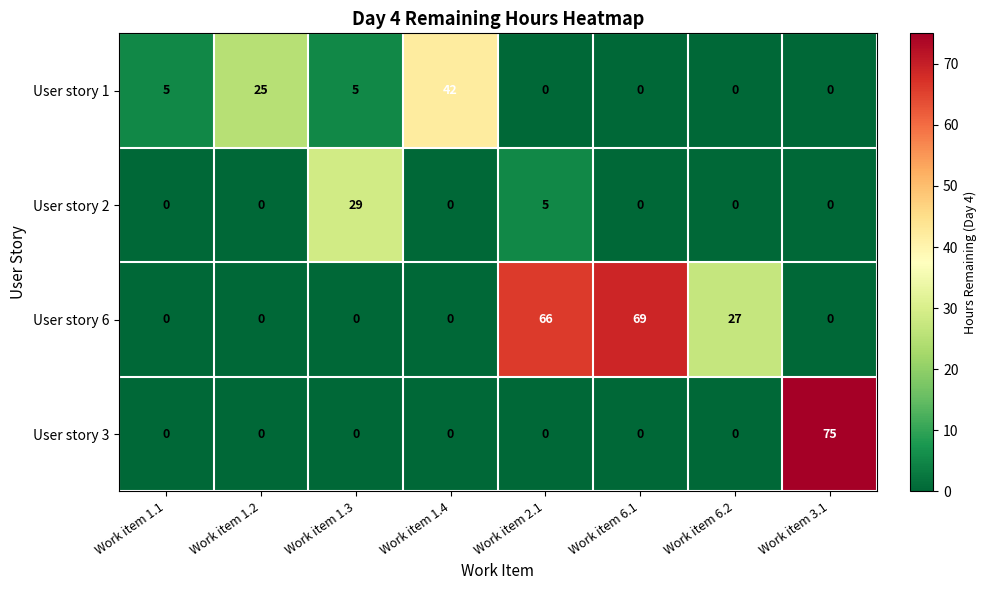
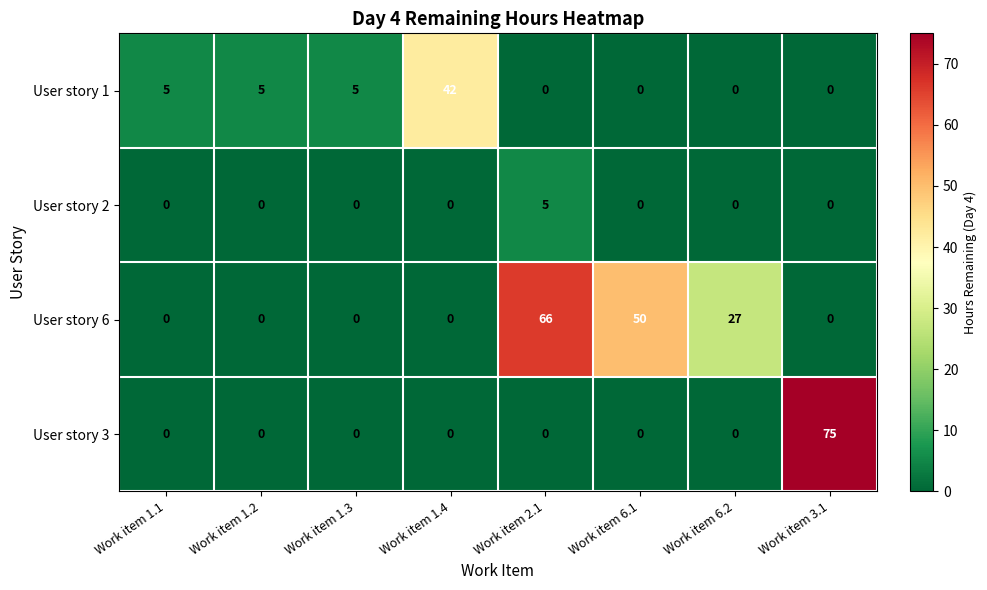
  {
    "User story 1": {
      "Work item 1.1": 5,
-     "Work item 1.2": 25,
+     "Work item 1.2": 5,
      "Work item 1.3": 5,
      "Work item 1.4": 42,
      "Work item 2.1": 0,
      "Work item 6.1": 0,
      "Work item 6.2": 0,
      "Work item 3.1": 0
    },
    "User story 2": {
      "Work item 1.1": 0,
      "Work item 1.2": 0,
-     "Work item 1.3": 29,
+     "Work item 1.3": 0,
      "Work item 1.4": 0,
      "Work item 2.1": 5,
      "Work item 6.1": 0,
      "Work item 6.2": 0,
      "Work item 3.1": 0
    },
    "User story 6": {
      "Work item 1.1": 0,
      "Work item 1.2": 0,
      "Work item 1.3": 0,
      "Work item 1.4": 0,
      "Work item 2.1": 66,
-     "Work item 6.1": 69,
+     "Work item 6.1": 50,
      "Work item 6.2": 27,
      "Work item 3.1": 0
    },
    "User story 3": {
      "Work item 1.1": 0,
      "Work item 1.2": 0,
      "Work item 1.3": 0,
      "Work item 1.4": 0,
      "Work item 2.1": 0,
      "Work item 6.1": 0,
      "Work item 6.2": 0,
      "Work item 3.1": 75
    }
  }
